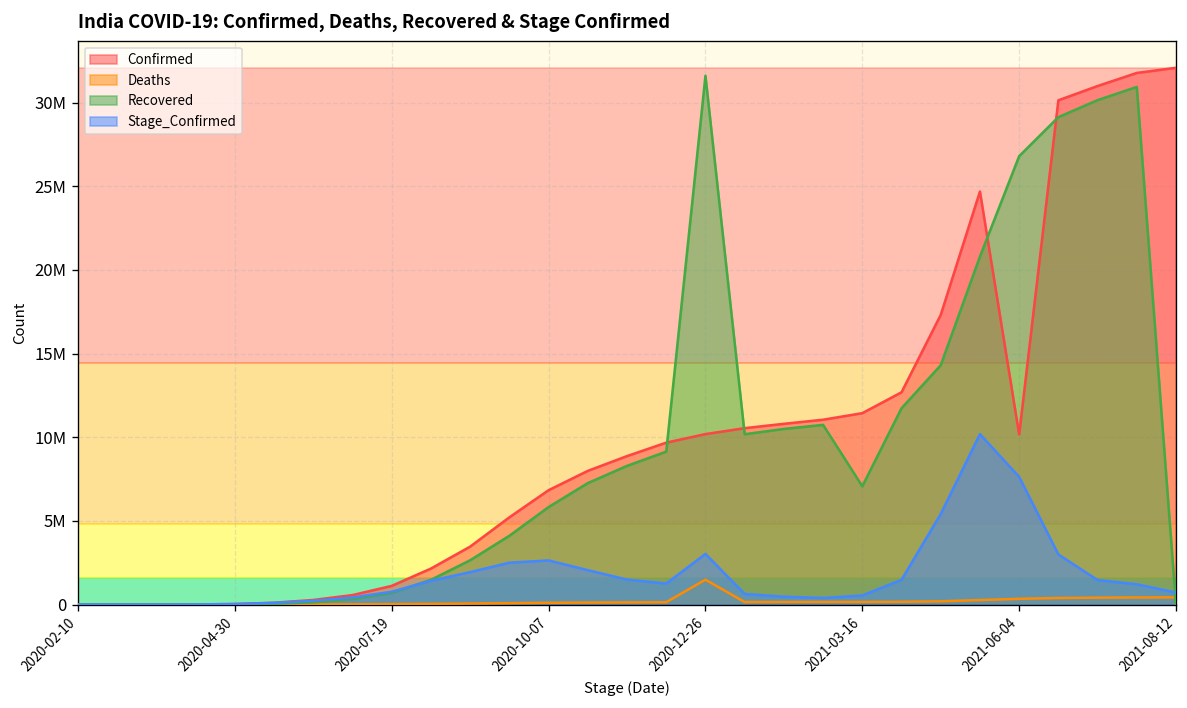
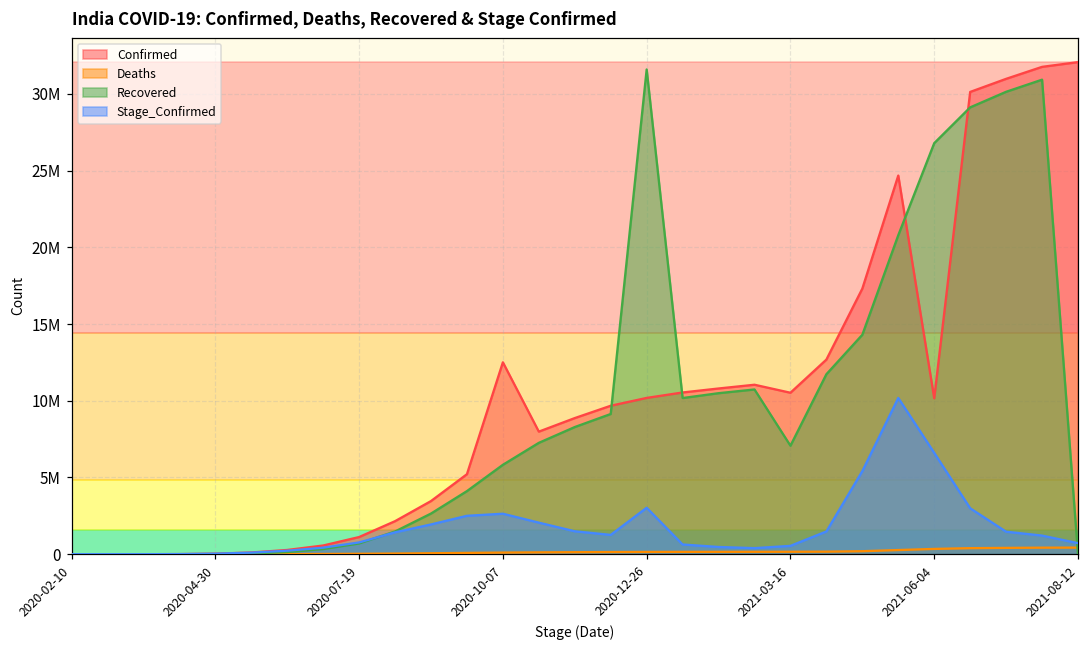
  {
    "Confirmed": {
      "2020-07-19": 1100000,
-     "2020-10-07": 6800000,
+     "2020-10-07": 12500000,
      "2020-12-26": 10200000,
-     "2021-03-16": 11400000,
+     "2021-03-16": 10500000,
      "2021-06-04": 10200000,
      "2021-08-12": 32100000
    },
    "Deaths": {
      "2020-07-19": 0,
      "2020-10-07": 100000,
-     "2020-12-26": 1500000,
+     "2020-12-26": 100000,
      "2021-03-16": 200000,
      "2021-06-04": 300000,
      "2021-08-12": 400000
    },
    "Recovered": {
      "2020-10-07": 5800000,
      "2020-12-26": 31600000,
      "2021-03-16": 7100000,
      "2021-06-04": 26800000,
      "2021-08-12": 0
    },
    "Stage_Confirmed": {
      "2020-10-07": 2600000,
      "2020-12-26": 3000000,
      "2021-03-16": 500000,
-     "2021-06-04": 7600000,
+     "2021-06-04": 6600000,
      "2021-08-12": 700000
    }
  }
